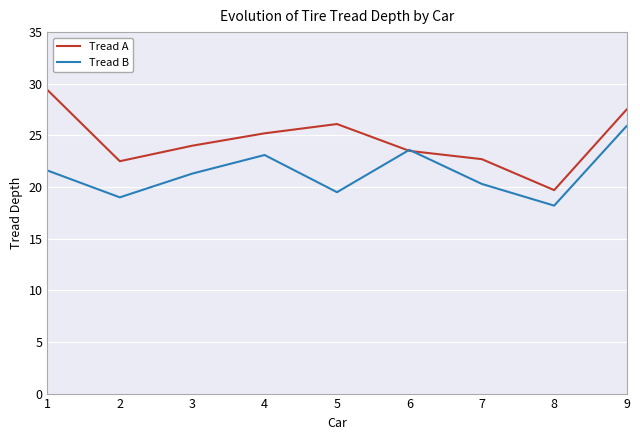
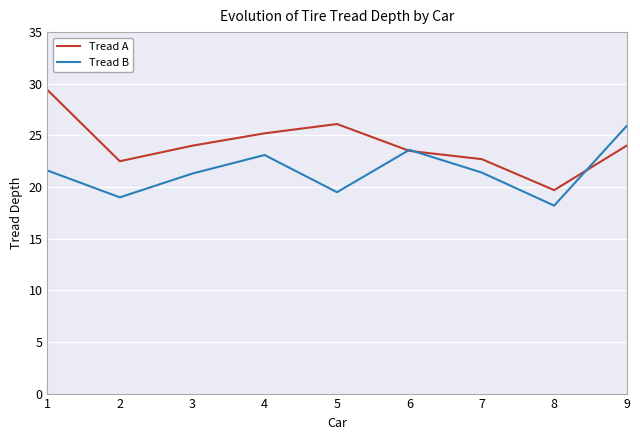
  {
    "Tread A": {
      "1": 29.4,
      "2": 22.5,
      "3": 24.0,
      "4": 25.2,
      "5": 26.1,
      "7": 22.7,
      "8": 19.7,
-     "9": 27.5
+     "9": 24.0
    },
    "Tread B": {
      "1": 21.6,
      "2": 19.0,
      "3": 21.3,
      "4": 23.1,
      "5": 19.5,
-     "7": 20.3,
+     "7": 21.4,
      "8": 18.2,
      "9": 25.9
    }
  }
